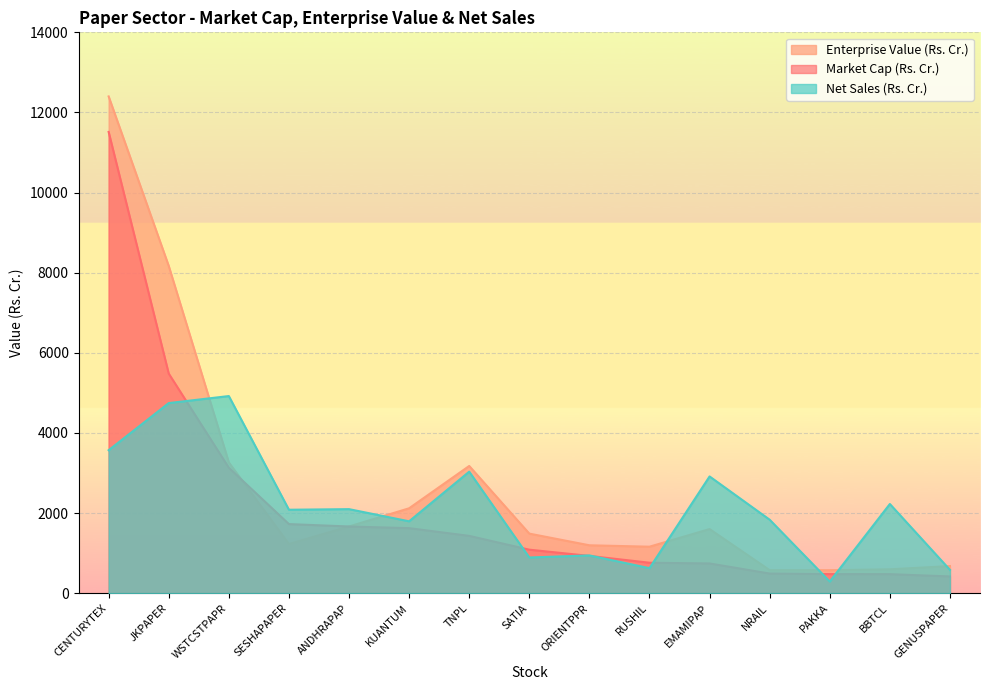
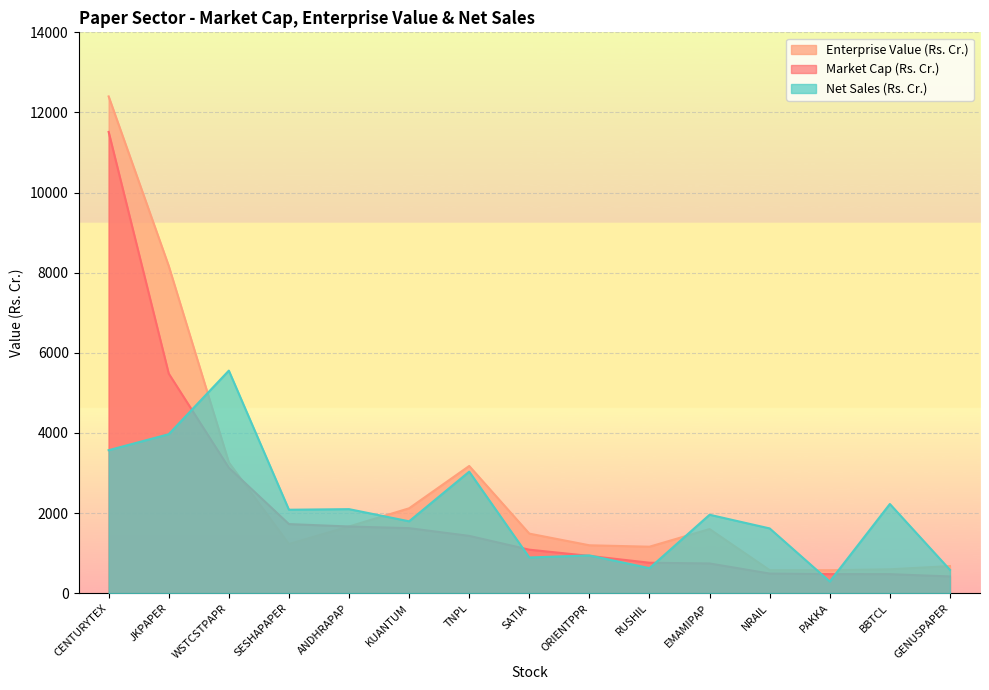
  {
    "Net Sales (Rs. Cr.)": {
      "CENTURYTEX": 3600,
-     "JKPAPER": 4700,
-     "WSTCSTPAPR": 4900,
+     "JKPAPER": 4000,
+     "WSTCSTPAPR": 5600,
      "SESHAPAPER": 2100,
      "ANDHRAPAP": 2100,
      "KUANTUM": 1800,
      "TNPL": 3000,
      "SATIA": 900,
      "RUSHIL": 600,
-     "EMAMIPAP": 2900,
-     "NRAIL": 1800,
+     "EMAMIPAP": 2000,
+     "NRAIL": 1600,
      "PAKKA": 300,
      "BBTCL": 2200,
      "GENUSPAPER": 600
    }
  }
